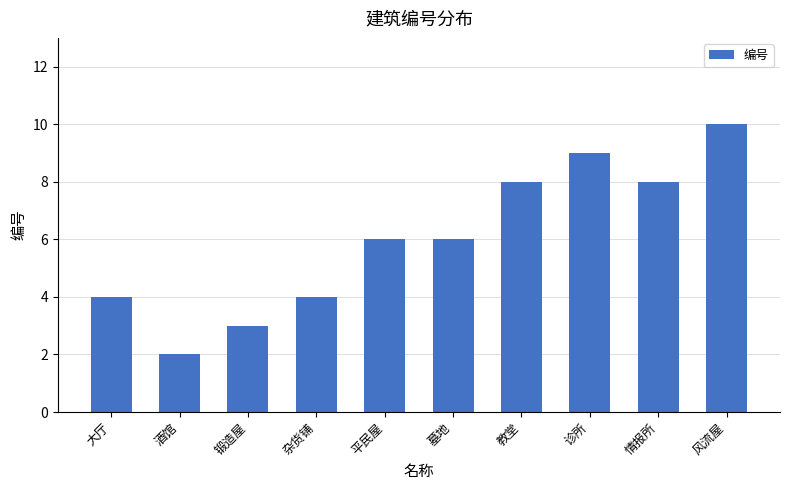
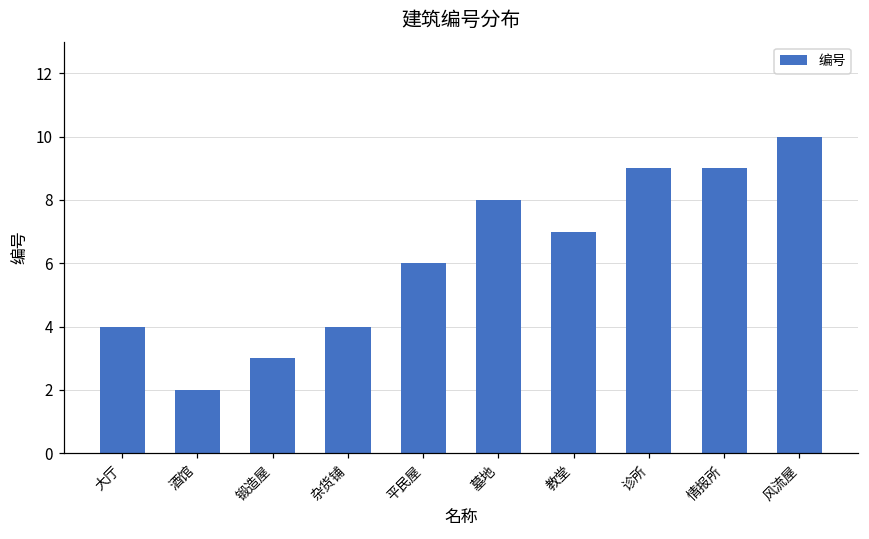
  {
    "大厅": 4,
    "酒馆": 2,
    "锻造屋": 3,
    "杂货铺": 4,
    "平民屋": 6,
-   "墓地": 6,
-   "教堂": 8,
+   "墓地": 8,
+   "教堂": 7,
    "诊所": 9,
-   "情报所": 8,
+   "情报所": 9,
    "风流屋": 10
  }
